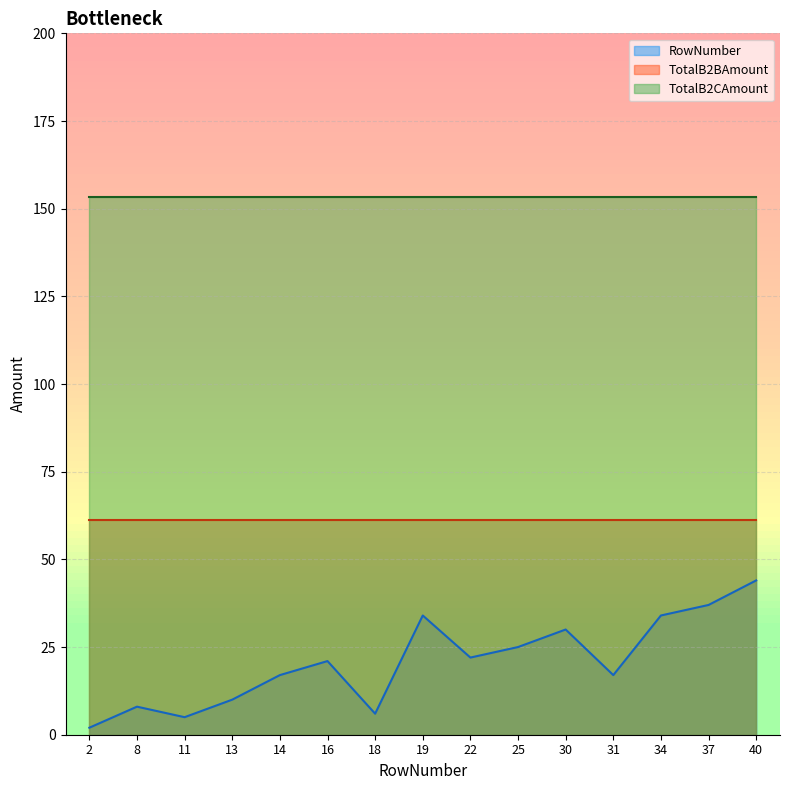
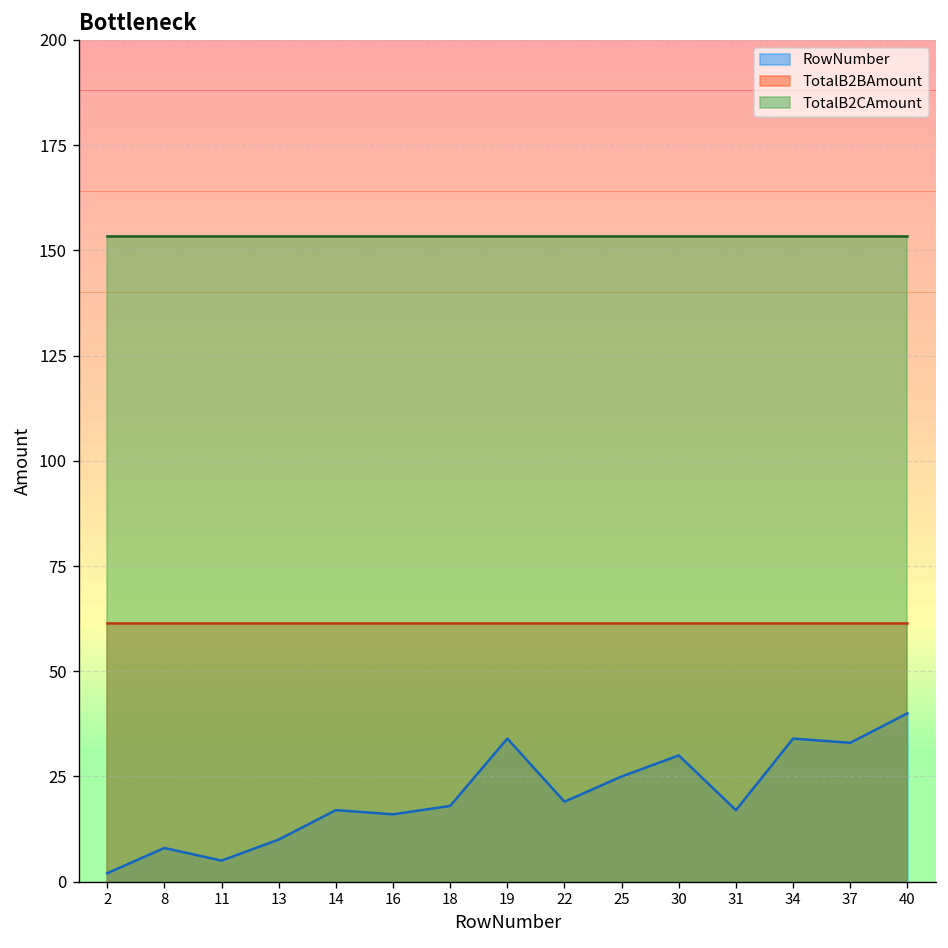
  {
    "RowNumber": {
      "2": 2,
      "8": 8,
      "11": 5,
      "13": 10,
      "14": 17,
-     "16": 21,
-     "18": 6,
+     "16": 16,
+     "18": 18,
      "19": 34,
-     "22": 22,
+     "22": 19,
      "25": 25,
      "30": 30,
      "31": 17,
      "34": 34,
-     "37": 37,
-     "40": 44
+     "37": 33,
+     "40": 40
    },
    "TotalB2BAmount": {
      "2": 61,
      "8": 61,
      "11": 61,
      "13": 61,
      "14": 61,
      "16": 61,
      "18": 61,
      "19": 61,
      "22": 61,
      "25": 61,
      "30": 61,
      "31": 61,
      "34": 61,
      "37": 61,
      "40": 61
    },
    "TotalB2CAmount": {
      "2": 153,
      "8": 153,
      "11": 153,
      "13": 153,
      "14": 153,
      "16": 153,
      "18": 153,
      "19": 153,
      "22": 153,
      "25": 153,
      "30": 153,
      "31": 153,
      "34": 153,
      "37": 153,
      "40": 153
    }
  }
